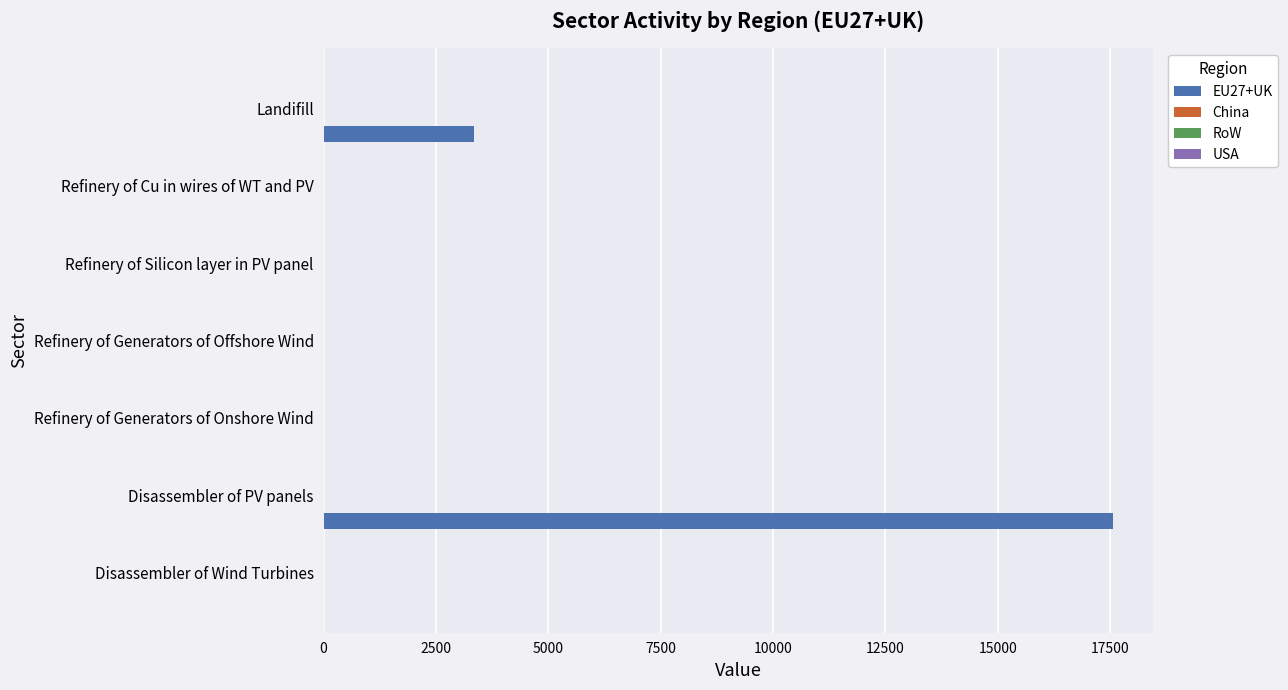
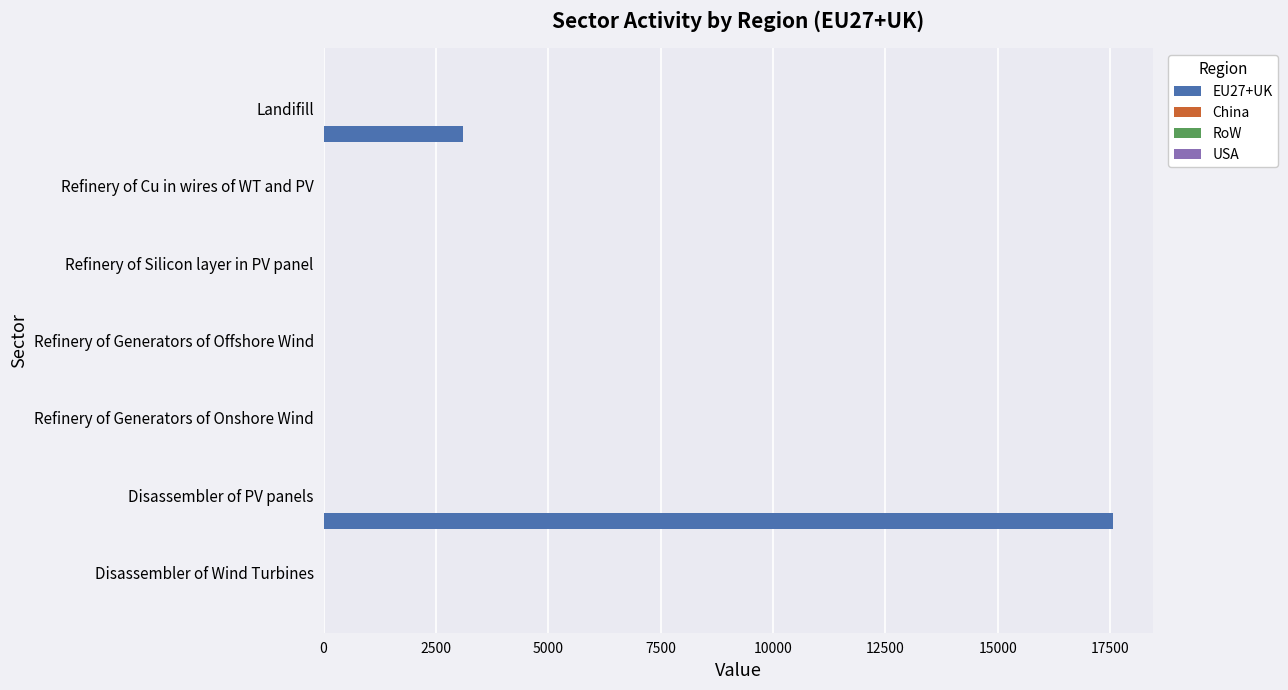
  {
    "EU27+UK": {
-     "Landifill": 3300,
+     "Landifill": 3100,
      "Refinery of Cu in wires of WT and PV": 0,
      "Refinery of Silicon layer in PV panel": 0,
      "Refinery of Generators of Offshore Wind": 0,
      "Refinery of Generators of Onshore Wind": 0,
      "Disassembler of PV panels": 17600,
      "Disassembler of Wind Turbines": 0
    },
    "China": {
      "Landifill": 0,
      "Refinery of Cu in wires of WT and PV": 0,
      "Refinery of Silicon layer in PV panel": 0,
      "Refinery of Generators of Offshore Wind": 0,
      "Refinery of Generators of Onshore Wind": 0,
      "Disassembler of PV panels": 0,
      "Disassembler of Wind Turbines": 0
    },
    "RoW": {
      "Landifill": 0,
      "Refinery of Cu in wires of WT and PV": 0,
      "Refinery of Silicon layer in PV panel": 0,
      "Refinery of Generators of Offshore Wind": 0,
      "Refinery of Generators of Onshore Wind": 0,
      "Disassembler of PV panels": 0,
      "Disassembler of Wind Turbines": 0
    },
    "USA": {
      "Landifill": 0,
      "Refinery of Cu in wires of WT and PV": 0,
      "Refinery of Silicon layer in PV panel": 0,
      "Refinery of Generators of Offshore Wind": 0,
      "Refinery of Generators of Onshore Wind": 0,
      "Disassembler of PV panels": 0,
      "Disassembler of Wind Turbines": 0
    }
  }
